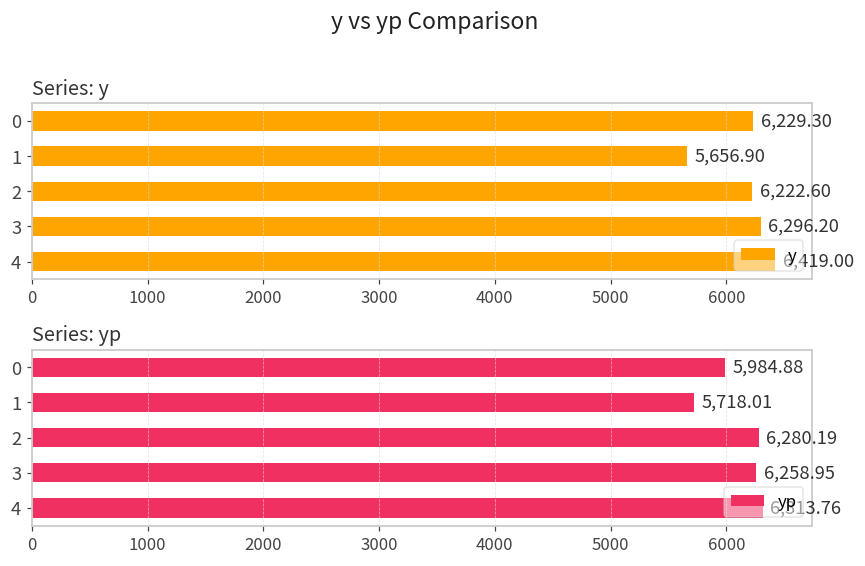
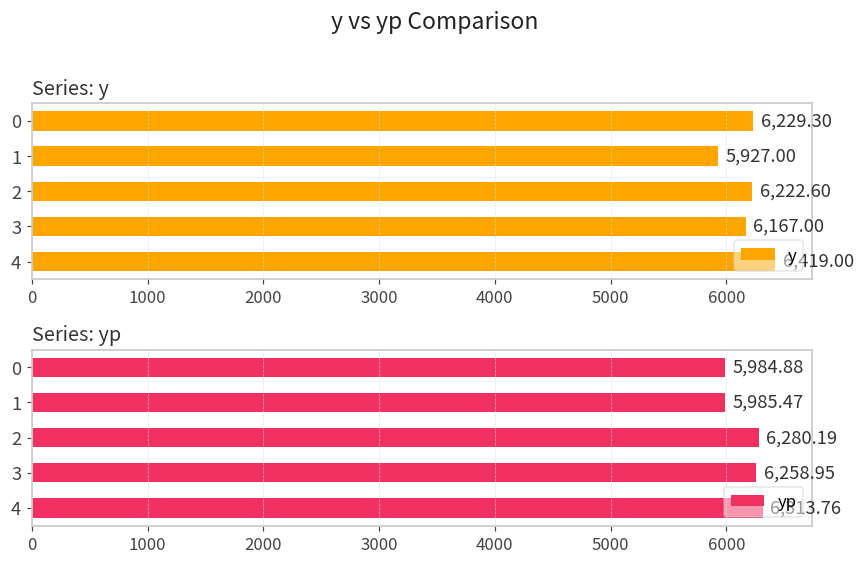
  {
    "Series: y": {
      "0": "6,229.30",
-     "1": "5,656.90",
+     "1": "5,927.00",
      "2": "6,222.60",
-     "3": "6,296.20"
+     "3": "6,167.00"
    },
    "Series: yp": {
      "0": "5,984.88",
-     "1": "5,718.01",
+     "1": "5,985.47",
      "2": "6,280.19",
      "3": "6,258.95"
    }
  }
